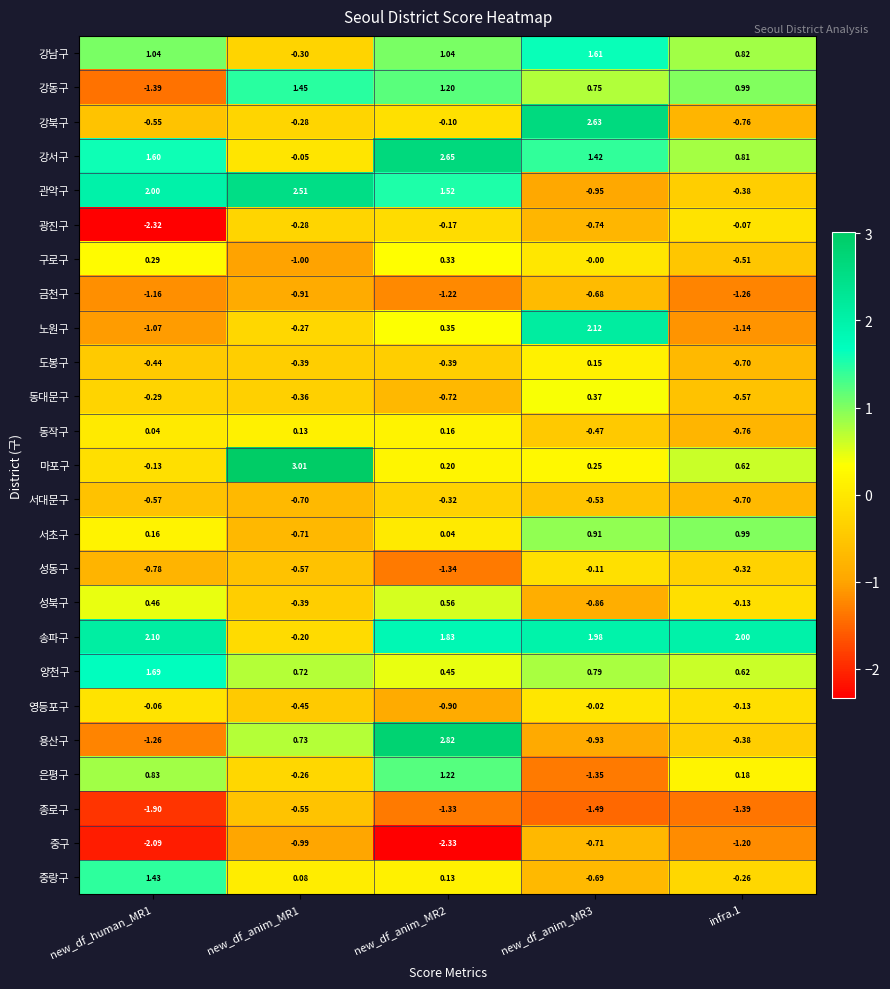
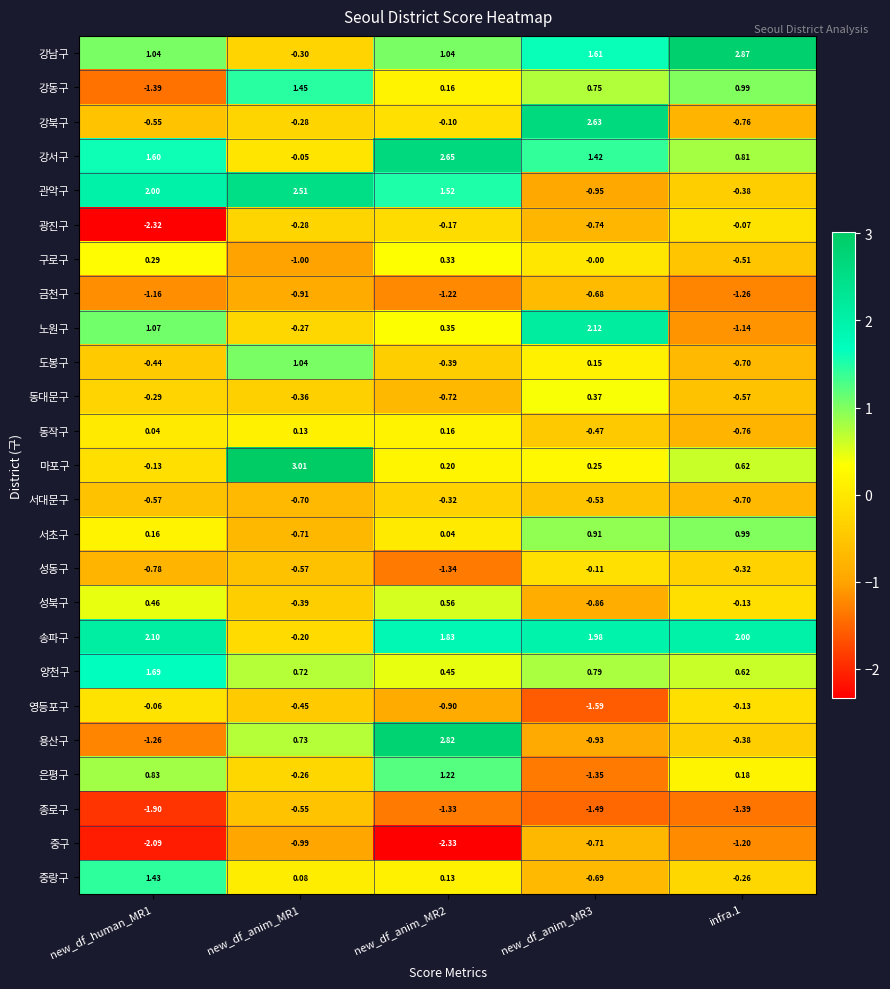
  {
    "강남구": {
      "new_df_human_MR1": 1.04,
      "new_df_anim_MR1": -0.30,
      "new_df_anim_MR2": 1.04,
      "new_df_anim_MR3": 1.61,
-     "infra.1": 0.82
+     "infra.1": 2.87
    },
    "강동구": {
      "new_df_human_MR1": -1.39,
      "new_df_anim_MR1": 1.45,
-     "new_df_anim_MR2": 1.20,
+     "new_df_anim_MR2": 0.16,
      "new_df_anim_MR3": 0.75,
      "infra.1": 0.99
    },
    "강북구": {
      "new_df_human_MR1": -0.55,
      "new_df_anim_MR1": -0.28,
      "new_df_anim_MR2": -0.10,
      "new_df_anim_MR3": 2.63,
      "infra.1": -0.76
    },
    "강서구": {
      "new_df_human_MR1": 1.60,
      "new_df_anim_MR1": -0.05,
      "new_df_anim_MR2": 2.65,
      "new_df_anim_MR3": 1.42,
      "infra.1": 0.81
    },
    "관악구": {
      "new_df_human_MR1": 2.00,
      "new_df_anim_MR1": 2.51,
      "new_df_anim_MR2": 1.52,
      "new_df_anim_MR3": -0.95,
      "infra.1": -0.38
    },
    "광진구": {
      "new_df_human_MR1": -2.32,
      "new_df_anim_MR1": -0.28,
      "new_df_anim_MR2": -0.17,
      "new_df_anim_MR3": -0.74,
      "infra.1": -0.07
    },
    "구로구": {
      "new_df_human_MR1": 0.29,
      "new_df_anim_MR1": -1.00,
      "new_df_anim_MR2": 0.33,
      "new_df_anim_MR3": -0.00,
      "infra.1": -0.51
    },
    "금천구": {
      "new_df_human_MR1": -1.16,
      "new_df_anim_MR1": -0.91,
      "new_df_anim_MR2": -1.22,
      "new_df_anim_MR3": -0.68,
      "infra.1": -1.26
    },
    "노원구": {
-     "new_df_human_MR1": -1.07,
+     "new_df_human_MR1": 1.07,
      "new_df_anim_MR1": -0.27,
      "new_df_anim_MR2": 0.35,
      "new_df_anim_MR3": 2.12,
      "infra.1": -1.14
    },
    "도봉구": {
      "new_df_human_MR1": -0.44,
-     "new_df_anim_MR1": -0.39,
+     "new_df_anim_MR1": 1.04,
      "new_df_anim_MR2": -0.39,
      "new_df_anim_MR3": 0.15,
      "infra.1": -0.70
    },
    "동대문구": {
      "new_df_human_MR1": -0.29,
      "new_df_anim_MR1": -0.36,
      "new_df_anim_MR2": -0.72,
      "new_df_anim_MR3": 0.37,
      "infra.1": -0.57
    },
    "동작구": {
      "new_df_human_MR1": 0.04,
      "new_df_anim_MR1": 0.13,
      "new_df_anim_MR2": 0.16,
      "new_df_anim_MR3": -0.47,
      "infra.1": -0.76
    },
    "마포구": {
      "new_df_human_MR1": -0.13,
      "new_df_anim_MR1": 3.01,
      "new_df_anim_MR2": 0.20,
      "new_df_anim_MR3": 0.25,
      "infra.1": 0.62
    },
    "서대문구": {
      "new_df_human_MR1": -0.57,
      "new_df_anim_MR1": -0.70,
      "new_df_anim_MR2": -0.32,
      "new_df_anim_MR3": -0.53,
      "infra.1": -0.70
    },
    "서초구": {
      "new_df_human_MR1": 0.16,
      "new_df_anim_MR1": -0.71,
      "new_df_anim_MR2": 0.04,
      "new_df_anim_MR3": 0.91,
      "infra.1": 0.99
    },
    "성동구": {
      "new_df_human_MR1": -0.78,
      "new_df_anim_MR1": -0.57,
      "new_df_anim_MR2": -1.34,
      "new_df_anim_MR3": -0.11,
      "infra.1": -0.32
    },
    "성북구": {
      "new_df_human_MR1": 0.46,
      "new_df_anim_MR1": -0.39,
      "new_df_anim_MR2": 0.56,
      "new_df_anim_MR3": -0.86,
      "infra.1": -0.13
    },
    "송파구": {
      "new_df_human_MR1": 2.10,
      "new_df_anim_MR1": -0.20,
      "new_df_anim_MR2": 1.83,
      "new_df_anim_MR3": 1.98,
      "infra.1": 2.00
    },
    "양천구": {
      "new_df_human_MR1": 1.69,
      "new_df_anim_MR1": 0.72,
      "new_df_anim_MR2": 0.45,
      "new_df_anim_MR3": 0.79,
      "infra.1": 0.62
    },
    "영등포구": {
      "new_df_human_MR1": -0.06,
      "new_df_anim_MR1": -0.45,
      "new_df_anim_MR2": -0.90,
-     "new_df_anim_MR3": -0.02,
+     "new_df_anim_MR3": -1.59,
      "infra.1": -0.13
    },
    "용산구": {
      "new_df_human_MR1": -1.26,
      "new_df_anim_MR1": 0.73,
      "new_df_anim_MR2": 2.82,
      "new_df_anim_MR3": -0.93,
      "infra.1": -0.38
    },
    "은평구": {
      "new_df_human_MR1": 0.83,
      "new_df_anim_MR1": -0.26,
      "new_df_anim_MR2": 1.22,
      "new_df_anim_MR3": -1.35,
      "infra.1": 0.18
    },
    "종로구": {
      "new_df_human_MR1": -1.90,
      "new_df_anim_MR1": -0.55,
      "new_df_anim_MR2": -1.33,
      "new_df_anim_MR3": -1.49,
      "infra.1": -1.39
    },
    "중구": {
      "new_df_human_MR1": -2.09,
      "new_df_anim_MR1": -0.99,
      "new_df_anim_MR2": -2.33,
      "new_df_anim_MR3": -0.71,
      "infra.1": -1.20
    },
    "중랑구": {
      "new_df_human_MR1": 1.43,
      "new_df_anim_MR1": 0.08,
      "new_df_anim_MR2": 0.13,
      "new_df_anim_MR3": -0.69,
      "infra.1": -0.26
    }
  }
